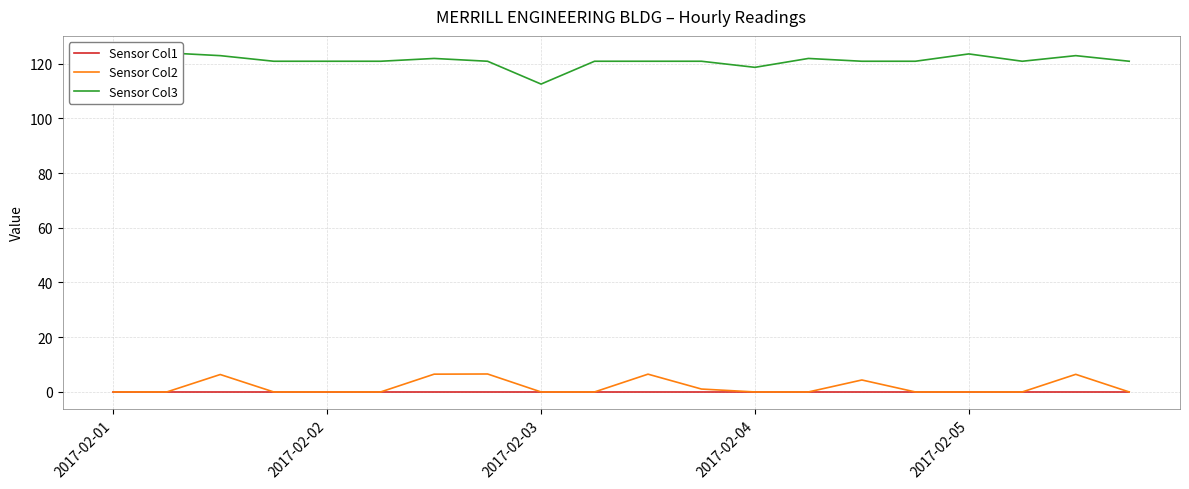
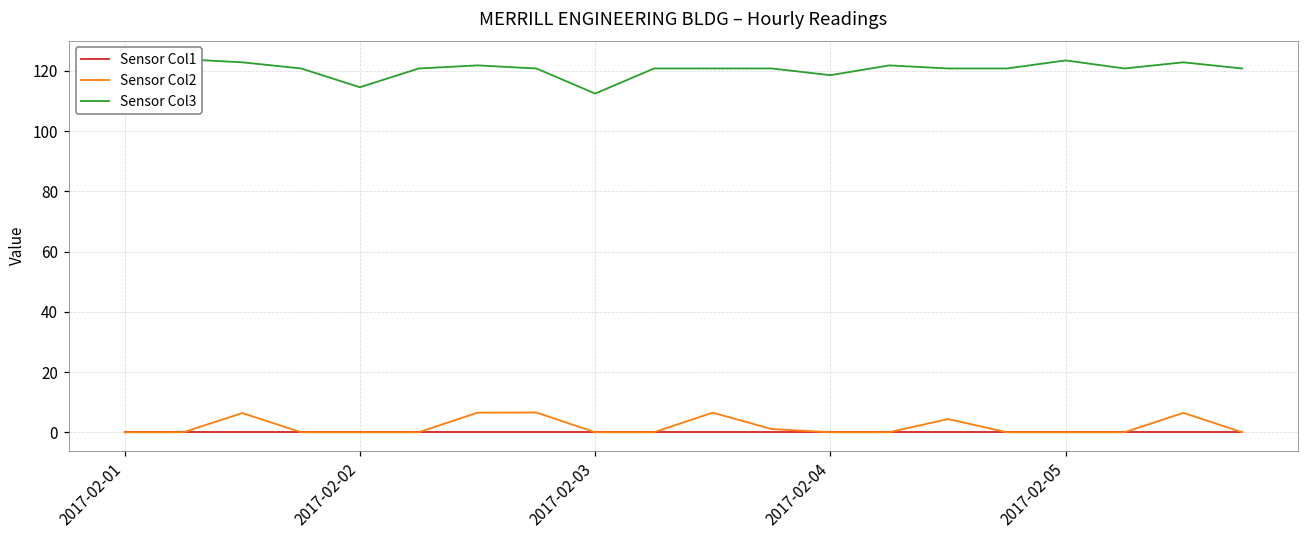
  {
    "Sensor Col3": {
-     "2017-02-02": 121,
+     "2017-02-02": 115,
      "2017-02-03": 112,
      "2017-02-04": 119,
      "2017-02-05": 124
    }
  }
